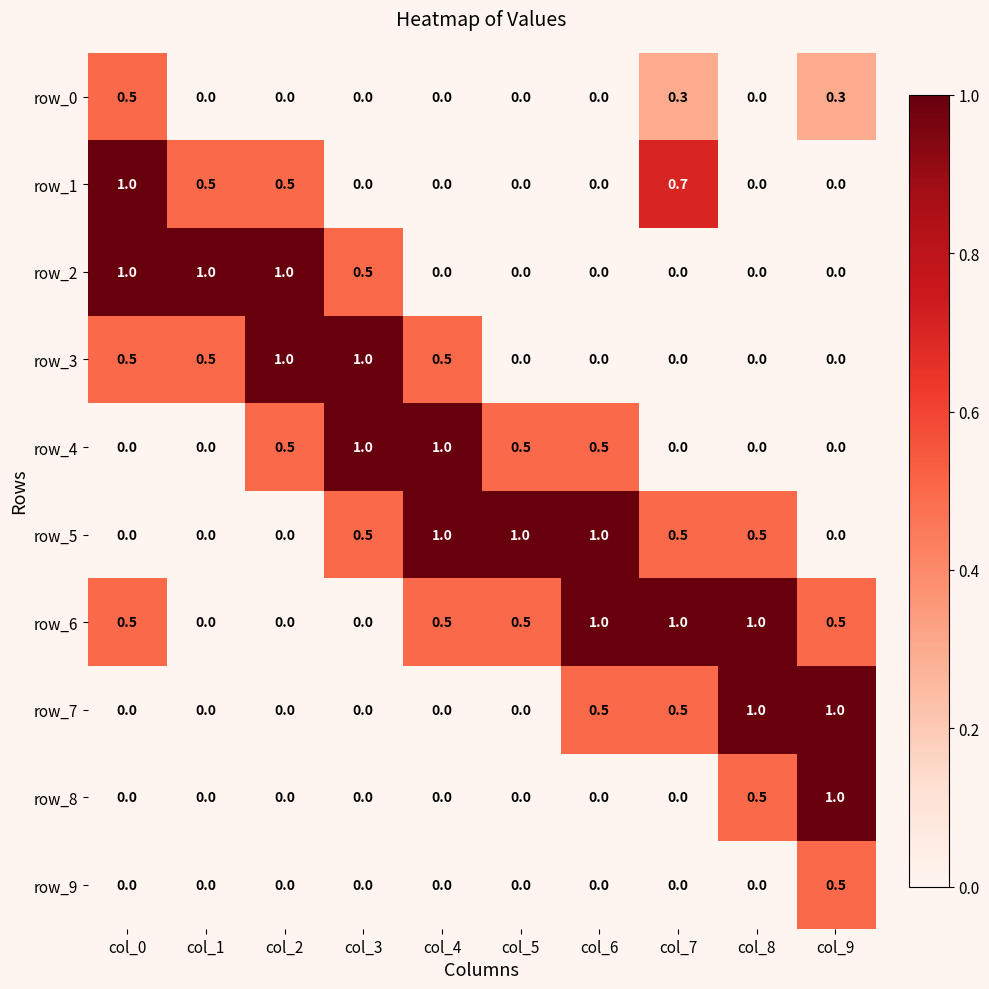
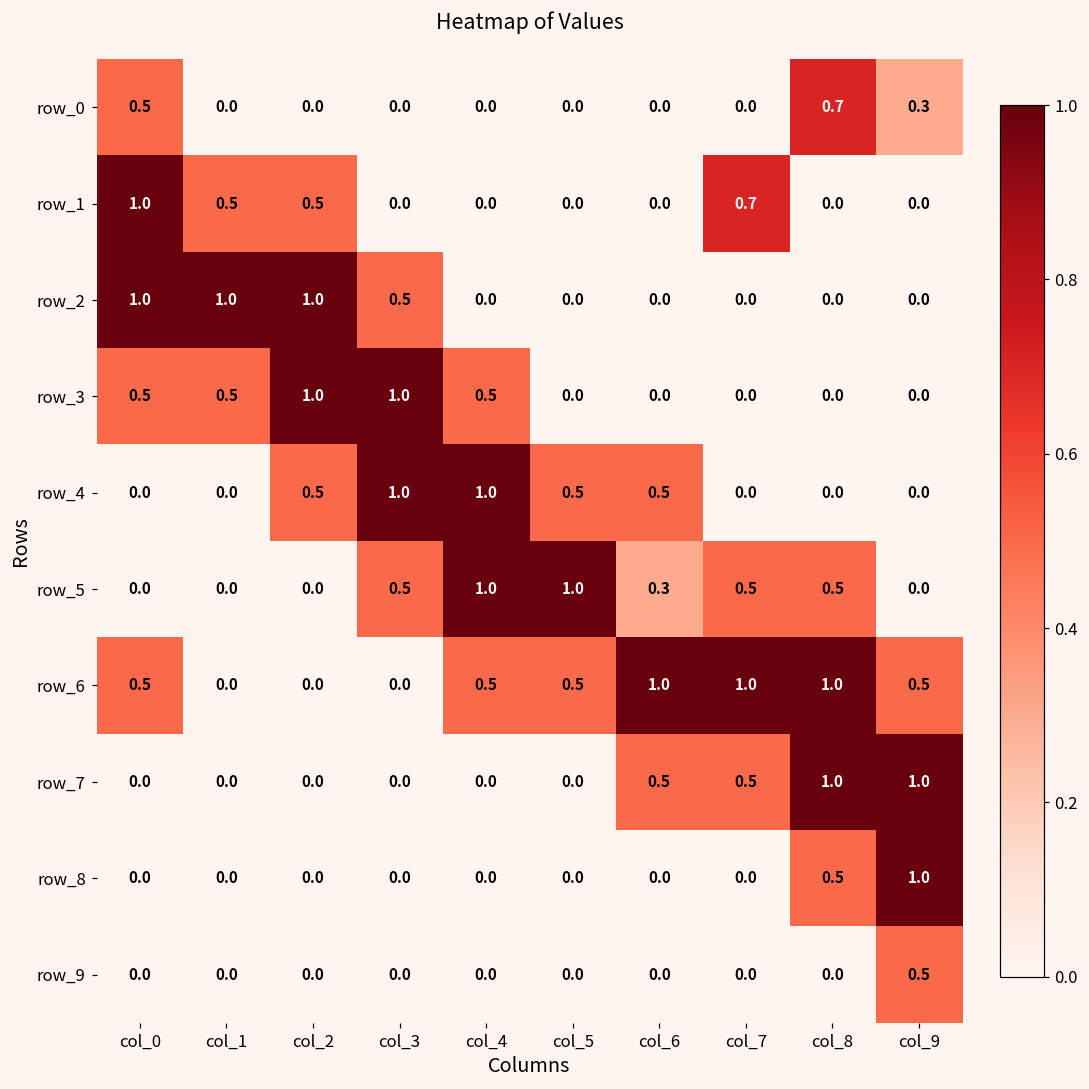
  {
    "row_0": {
      "col_0": 0.5,
      "col_1": 0.0,
      "col_2": 0.0,
      "col_3": 0.0,
      "col_4": 0.0,
      "col_5": 0.0,
      "col_6": 0.0,
-     "col_7": 0.3,
-     "col_8": 0.0,
+     "col_7": 0.0,
+     "col_8": 0.7,
      "col_9": 0.3
    },
    "row_1": {
      "col_0": 1.0,
      "col_1": 0.5,
      "col_2": 0.5,
      "col_3": 0.0,
      "col_4": 0.0,
      "col_5": 0.0,
      "col_6": 0.0,
      "col_7": 0.7,
      "col_8": 0.0,
      "col_9": 0.0
    },
    "row_2": {
      "col_0": 1.0,
      "col_1": 1.0,
      "col_2": 1.0,
      "col_3": 0.5,
      "col_4": 0.0,
      "col_5": 0.0,
      "col_6": 0.0,
      "col_7": 0.0,
      "col_8": 0.0,
      "col_9": 0.0
    },
    "row_3": {
      "col_0": 0.5,
      "col_1": 0.5,
      "col_2": 1.0,
      "col_3": 1.0,
      "col_4": 0.5,
      "col_5": 0.0,
      "col_6": 0.0,
      "col_7": 0.0,
      "col_8": 0.0,
      "col_9": 0.0
    },
    "row_4": {
      "col_0": 0.0,
      "col_1": 0.0,
      "col_2": 0.5,
      "col_3": 1.0,
      "col_4": 1.0,
      "col_5": 0.5,
      "col_6": 0.5,
      "col_7": 0.0,
      "col_8": 0.0,
      "col_9": 0.0
    },
    "row_5": {
      "col_0": 0.0,
      "col_1": 0.0,
      "col_2": 0.0,
      "col_3": 0.5,
      "col_4": 1.0,
      "col_5": 1.0,
-     "col_6": 1.0,
+     "col_6": 0.3,
      "col_7": 0.5,
      "col_8": 0.5,
      "col_9": 0.0
    },
    "row_6": {
      "col_0": 0.5,
      "col_1": 0.0,
      "col_2": 0.0,
      "col_3": 0.0,
      "col_4": 0.5,
      "col_5": 0.5,
      "col_6": 1.0,
      "col_7": 1.0,
      "col_8": 1.0,
      "col_9": 0.5
    },
    "row_7": {
      "col_0": 0.0,
      "col_1": 0.0,
      "col_2": 0.0,
      "col_3": 0.0,
      "col_4": 0.0,
      "col_5": 0.0,
      "col_6": 0.5,
      "col_7": 0.5,
      "col_8": 1.0,
      "col_9": 1.0
    },
    "row_8": {
      "col_0": 0.0,
      "col_1": 0.0,
      "col_2": 0.0,
      "col_3": 0.0,
      "col_4": 0.0,
      "col_5": 0.0,
      "col_6": 0.0,
      "col_7": 0.0,
      "col_8": 0.5,
      "col_9": 1.0
    },
    "row_9": {
      "col_0": 0.0,
      "col_1": 0.0,
      "col_2": 0.0,
      "col_3": 0.0,
      "col_4": 0.0,
      "col_5": 0.0,
      "col_6": 0.0,
      "col_7": 0.0,
      "col_8": 0.0,
      "col_9": 0.5
    }
  }
